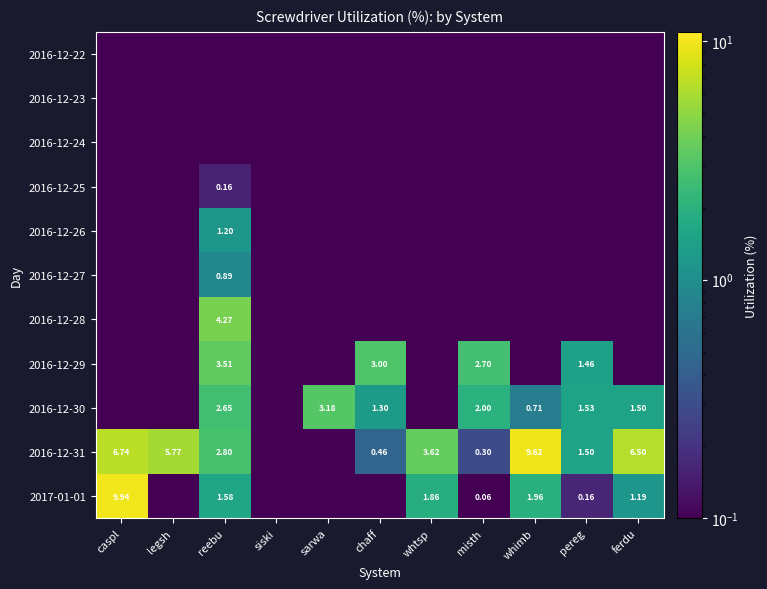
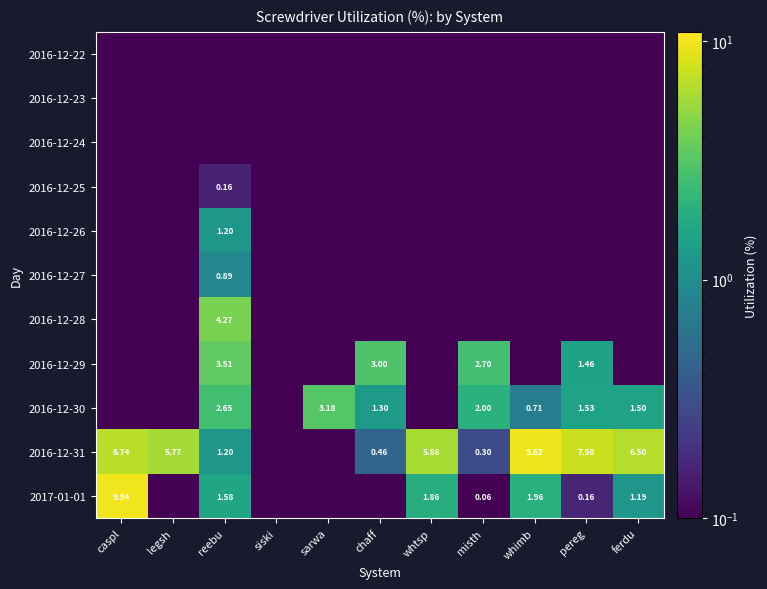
  {
    "2016-12-25": {
      "reebu": 0.16
    },
    "2016-12-26": {
      "reebu": 1.20
    },
    "2016-12-27": {
      "reebu": 0.89
    },
    "2016-12-28": {
      "reebu": 4.27
    },
    "2016-12-29": {
      "reebu": 3.51,
      "chaff": 3.00,
      "misth": 2.70,
      "pereg": 1.46
    },
    "2016-12-30": {
      "reebu": 2.65,
      "sarwa": 3.18,
      "chaff": 1.30,
      "misth": 2.00,
      "whimb": 0.71,
      "pereg": 1.53,
      "ferdu": 1.50
    },
    "2016-12-31": {
      "caspl": 6.74,
      "legsh": 5.77,
-     "reebu": 2.80,
+     "reebu": 1.20,
      "chaff": 0.46,
-     "whtsp": 3.62,
+     "whtsp": 5.88,
      "misth": 0.30,
      "whimb": 9.62,
-     "pereg": 1.50,
+     "pereg": 7.50,
      "ferdu": 6.50
    },
    "2017-01-01": {
      "caspl": 9.94,
      "reebu": 1.58,
      "whtsp": 1.86,
      "misth": 0.06,
      "whimb": 1.96,
      "pereg": 0.16,
      "ferdu": 1.19
    }
  }
